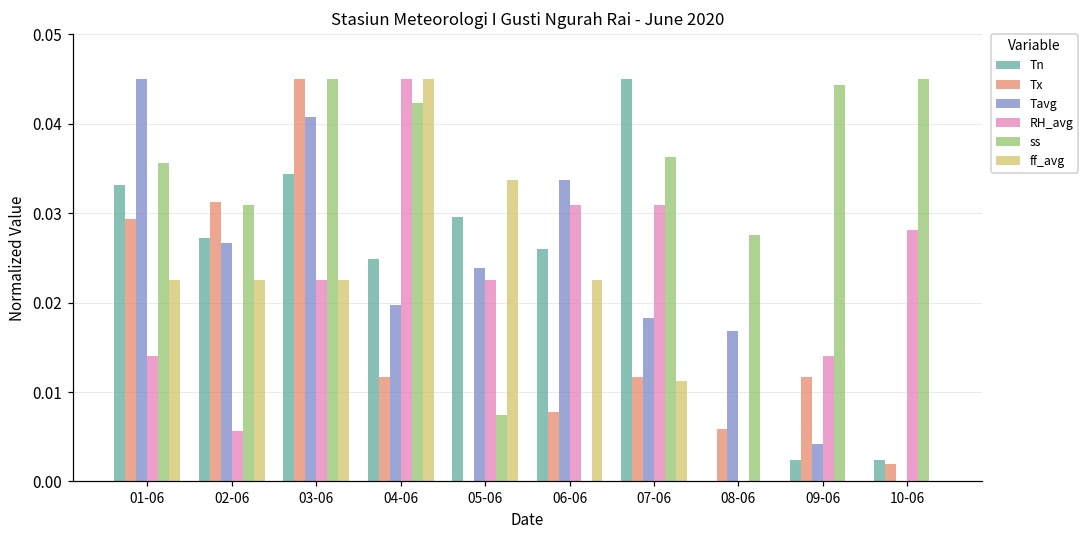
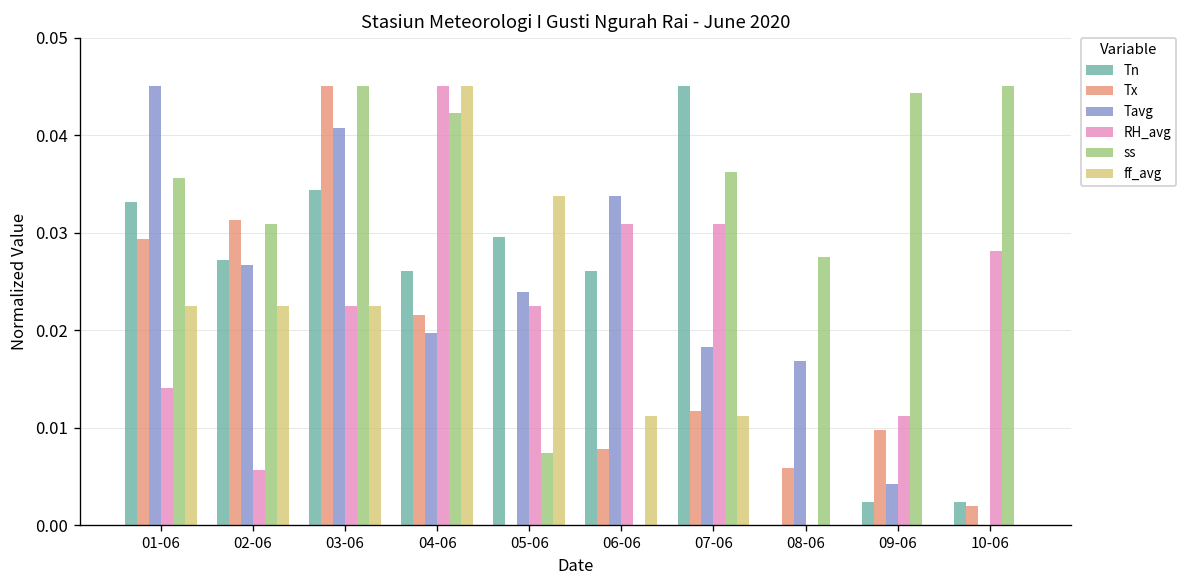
  {
    "Tn": {
      "01-06": 0.033,
      "02-06": 0.027,
      "03-06": 0.034,
-     "04-06": 0.025,
+     "04-06": 0.026,
      "05-06": 0.030,
      "06-06": 0.026,
      "07-06": 0.045,
      "08-06": 0.000,
      "09-06": 0.002,
      "10-06": 0.002
    },
    "Tx": {
      "01-06": 0.029,
      "02-06": 0.031,
      "03-06": 0.045,
-     "04-06": 0.012,
+     "04-06": 0.022,
      "05-06": 0.000,
      "06-06": 0.008,
      "07-06": 0.012,
      "08-06": 0.006,
-     "09-06": 0.012,
+     "09-06": 0.010,
      "10-06": 0.002
    },
    "Tavg": {
      "01-06": 0.045,
      "02-06": 0.027,
      "03-06": 0.041,
      "04-06": 0.020,
      "05-06": 0.024,
      "06-06": 0.034,
      "07-06": 0.018,
      "08-06": 0.017,
      "09-06": 0.004,
      "10-06": 0.000
    },
    "RH_avg": {
      "01-06": 0.014,
      "02-06": 0.006,
      "03-06": 0.023,
      "04-06": 0.045,
      "05-06": 0.023,
      "06-06": 0.031,
      "07-06": 0.031,
      "08-06": 0.000,
-     "09-06": 0.014,
+     "09-06": 0.011,
      "10-06": 0.028
    },
    "ss": {
      "01-06": 0.036,
      "02-06": 0.031,
      "03-06": 0.045,
      "04-06": 0.042,
      "05-06": 0.007,
      "06-06": 0.000,
      "07-06": 0.036,
      "08-06": 0.028,
      "09-06": 0.044,
      "10-06": 0.045
    },
    "ff_avg": {
      "01-06": 0.023,
      "02-06": 0.023,
      "03-06": 0.023,
      "04-06": 0.045,
      "05-06": 0.034,
-     "06-06": 0.023,
+     "06-06": 0.011,
      "07-06": 0.011,
      "08-06": 0.000,
      "09-06": 0.000,
      "10-06": 0.000
    }
  }
